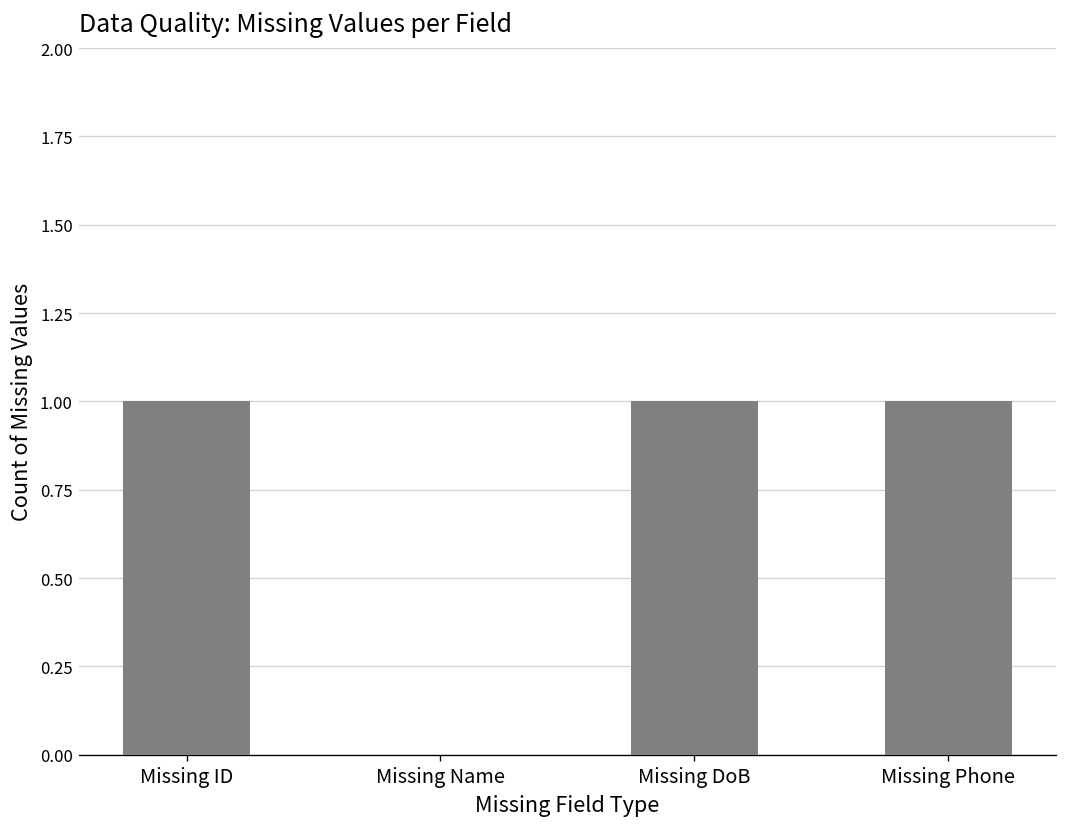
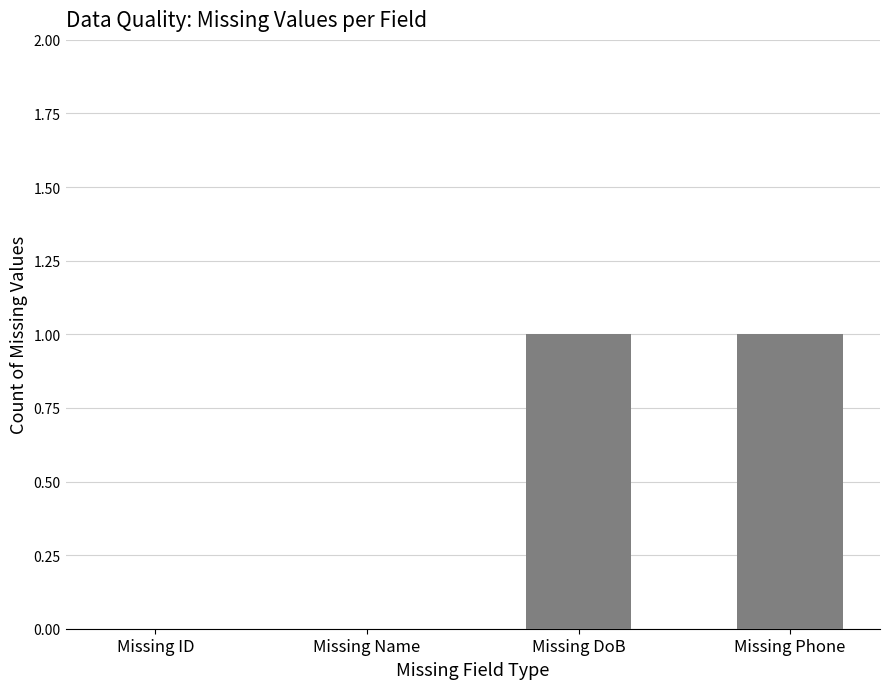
  {
-   "Missing ID": 1,
+   "Missing ID": 0,
    "Missing Name": 0,
    "Missing DoB": 1,
    "Missing Phone": 1
  }
